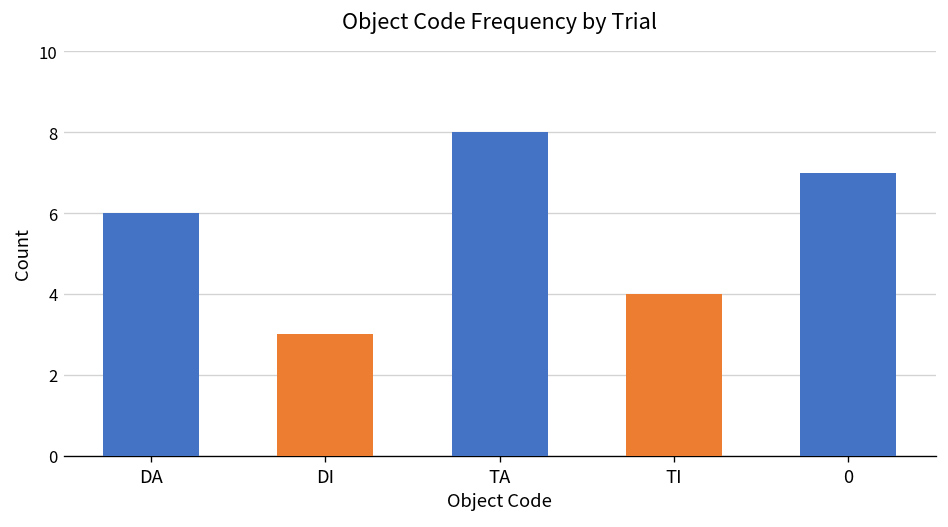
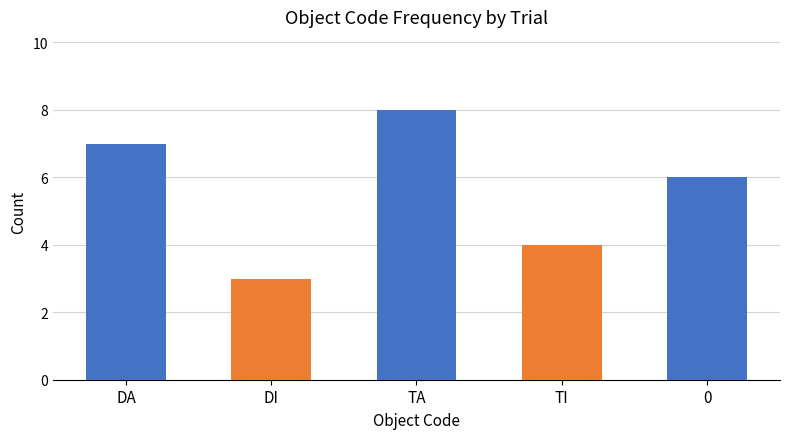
  {
-   "DA": 6,
+   "DA": 7,
    "DI": 3,
    "TA": 8,
    "TI": 4,
-   "0": 7
+   "0": 6
  }
